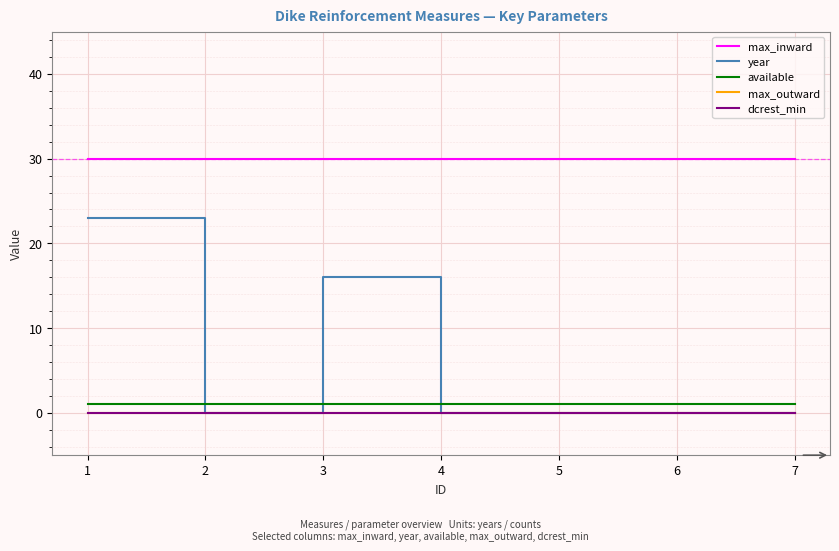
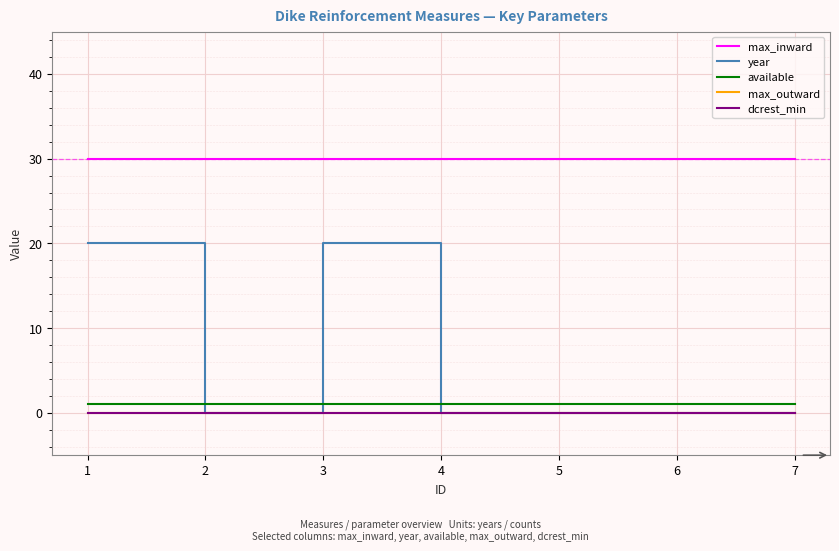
  {
    "max_inward": {
      "1": 30,
      "2": 30,
      "3": 30,
      "4": 30,
      "5": 30,
      "6": 30,
      "7": 30
    },
    "year": {
-     "1": 23,
-     "3": 16
+     "1": 20,
+     "3": 20
    },
    "available": {
      "1": 1,
      "2": 1,
      "3": 1,
      "4": 1,
      "5": 1,
      "6": 1,
      "7": 1
    },
    "dcrest_min": {
      "1": 0,
      "3": 0
    }
  }
